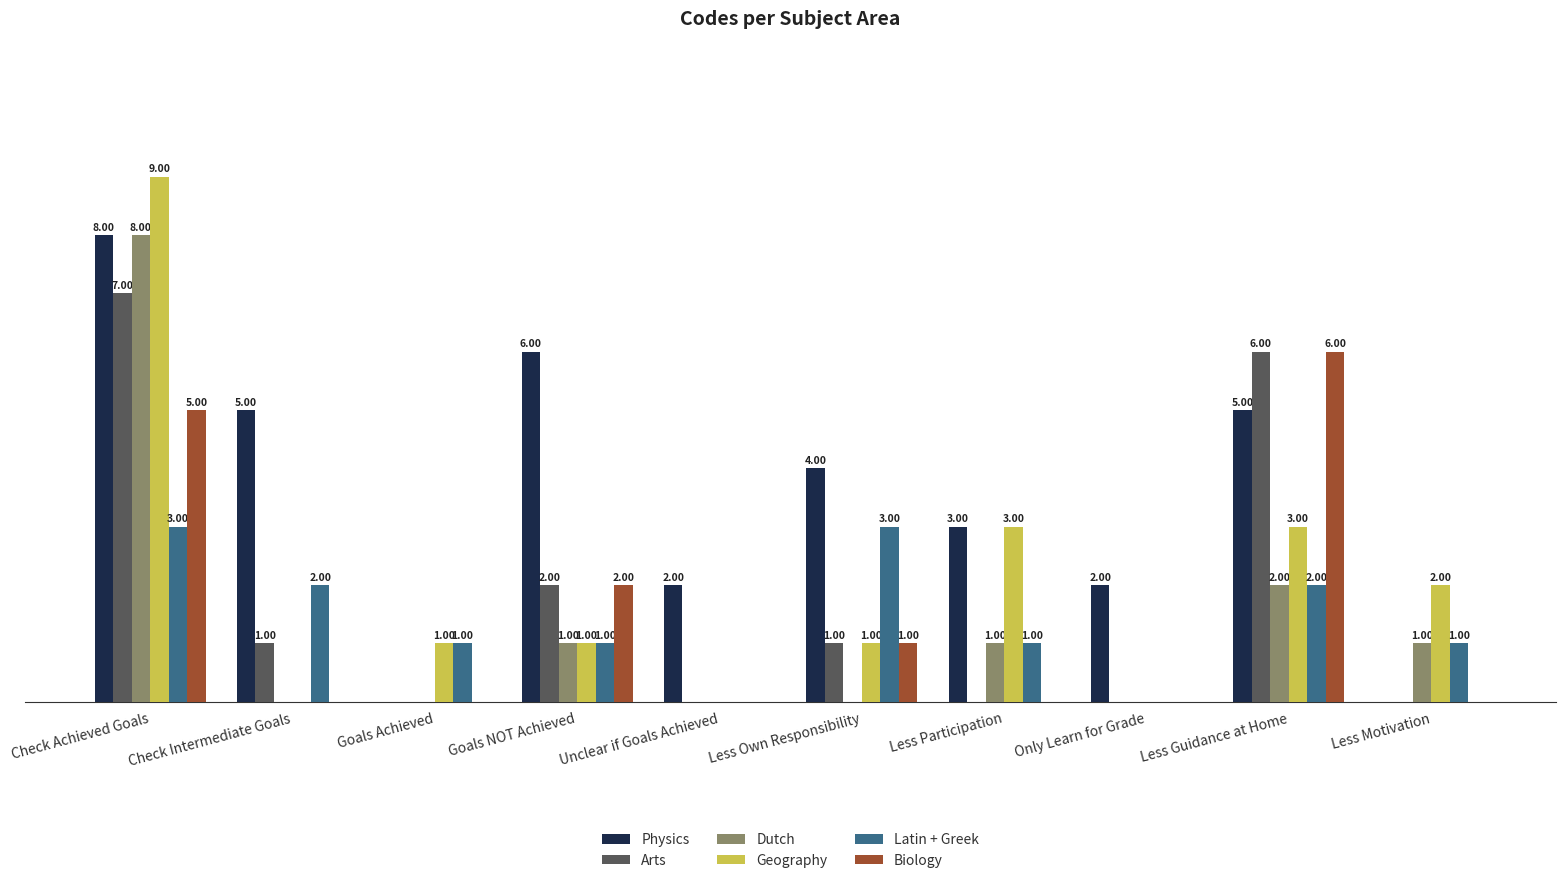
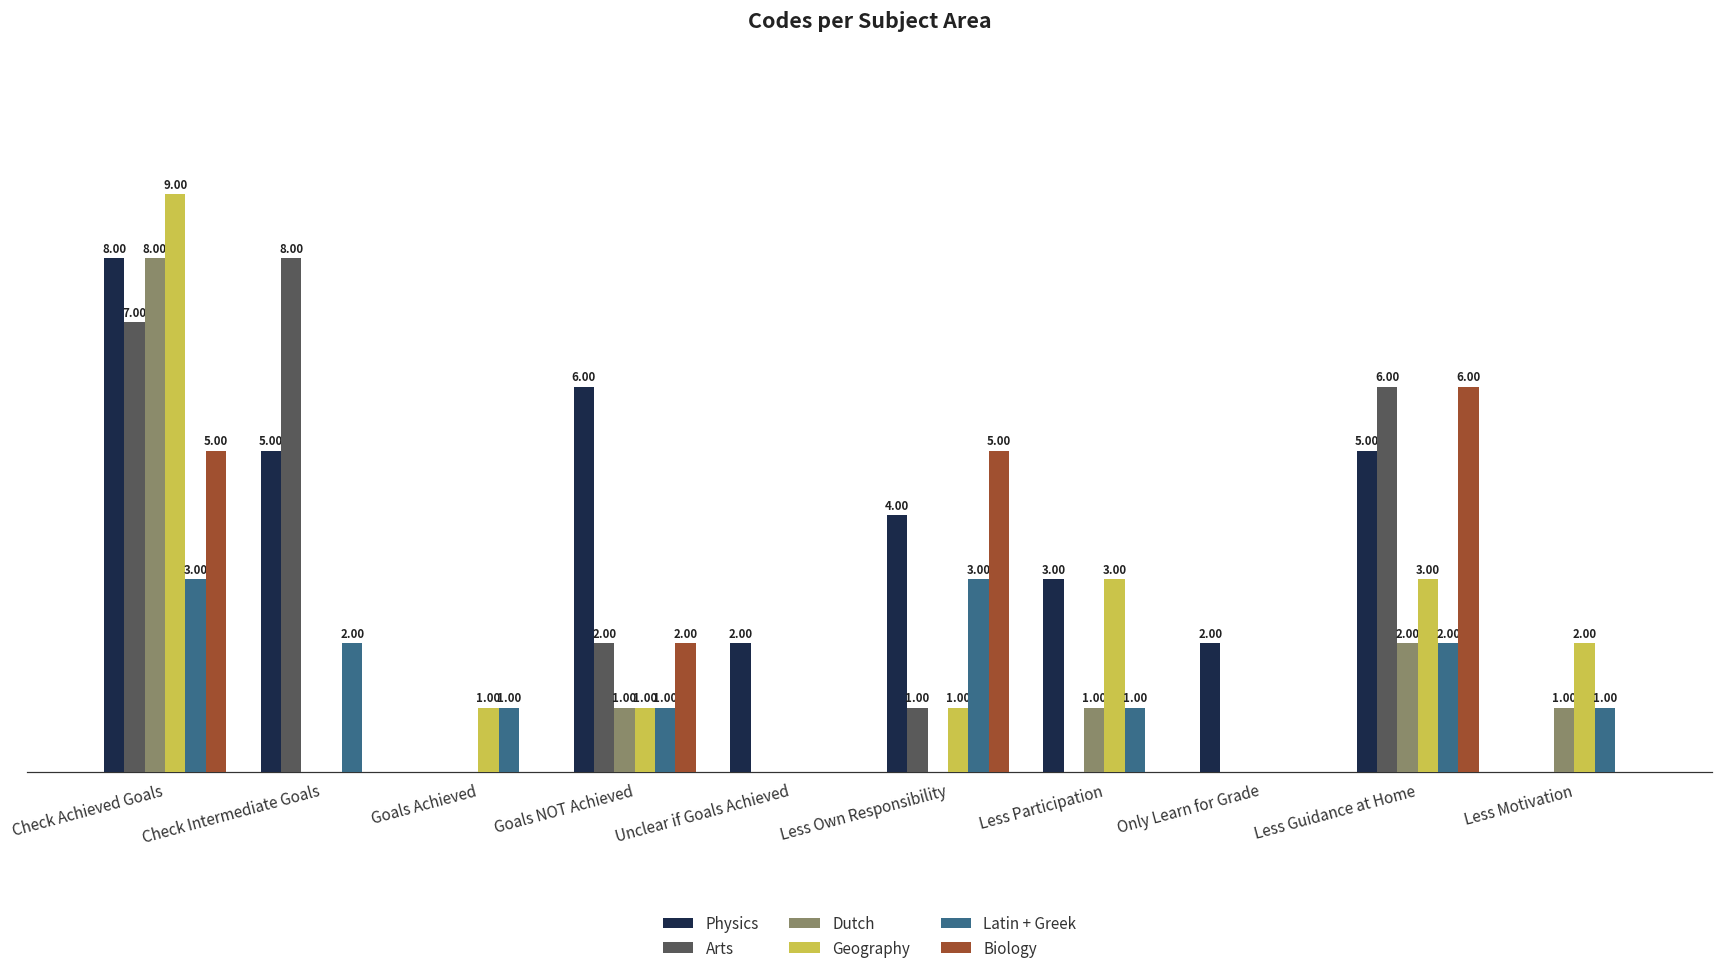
  {
    "Physics": {
      "Check Achieved Goals": 8.00,
      "Check Intermediate Goals": 5.00,
      "Goals NOT Achieved": 6.00,
      "Unclear if Goals Achieved": 2.00,
      "Less Own Responsibility": 4.00,
      "Less Participation": 3.00,
      "Only Learn for Grade": 2.00,
      "Less Guidance at Home": 5.00
    },
    "Arts": {
      "Check Achieved Goals": 7.00,
-     "Check Intermediate Goals": 1.00,
+     "Check Intermediate Goals": 8.00,
      "Goals NOT Achieved": 2.00,
      "Less Own Responsibility": 1.00,
      "Less Guidance at Home": 6.00
    },
    "Dutch": {
      "Check Achieved Goals": 8.00,
      "Less Participation": 1.00,
      "Less Guidance at Home": 2.00,
      "Less Motivation": 1.00
    },
    "Geography": {
      "Check Achieved Goals": 9.00,
      "Less Own Responsibility": 1.00,
      "Less Participation": 3.00,
      "Less Guidance at Home": 3.00,
      "Less Motivation": 2.00
    },
    "Latin + Greek": {
      "Check Achieved Goals": 3.00,
      "Check Intermediate Goals": 2.00,
      "Less Own Responsibility": 3.00,
      "Less Participation": 1.00,
      "Less Guidance at Home": 2.00,
      "Less Motivation": 1.00
    },
    "Biology": {
      "Check Achieved Goals": 5.00,
      "Goals NOT Achieved": 2.00,
-     "Less Own Responsibility": 1.00,
+     "Less Own Responsibility": 5.00,
      "Less Guidance at Home": 6.00
    }
  }
